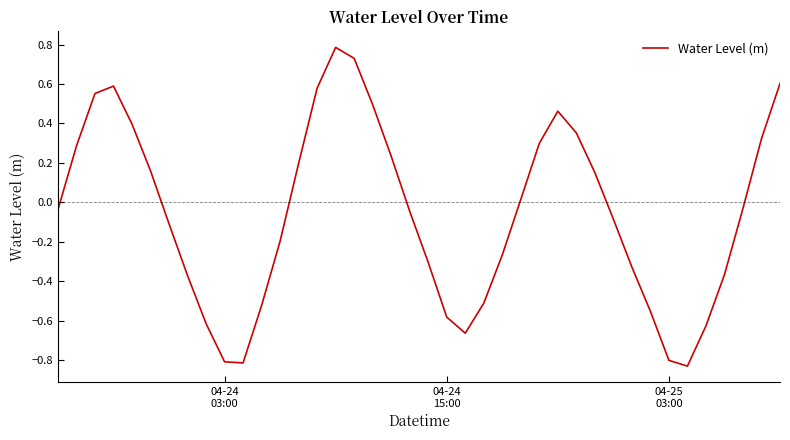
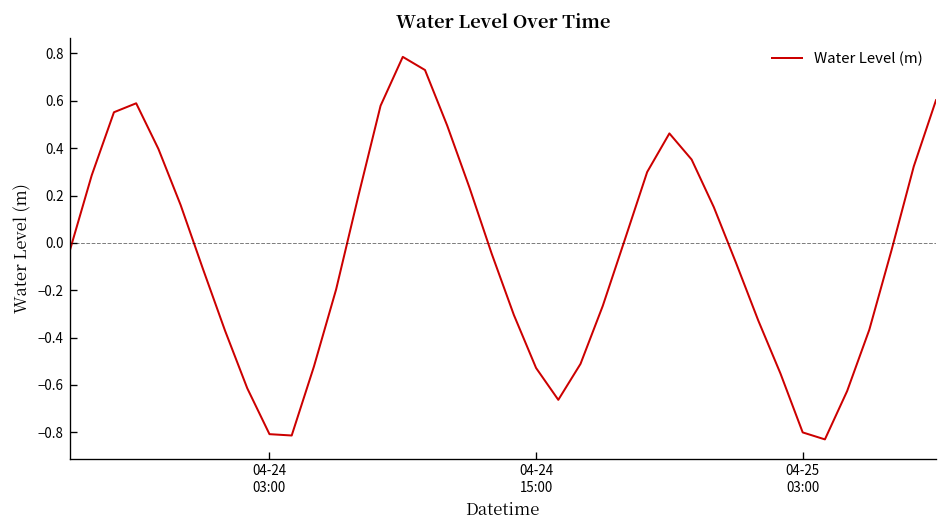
  {
    "04-24 03:00": -0.81,
-   "04-24 15:00": -0.58,
+   "04-24 15:00": -0.53,
    "04-25 03:00": -0.80
  }
